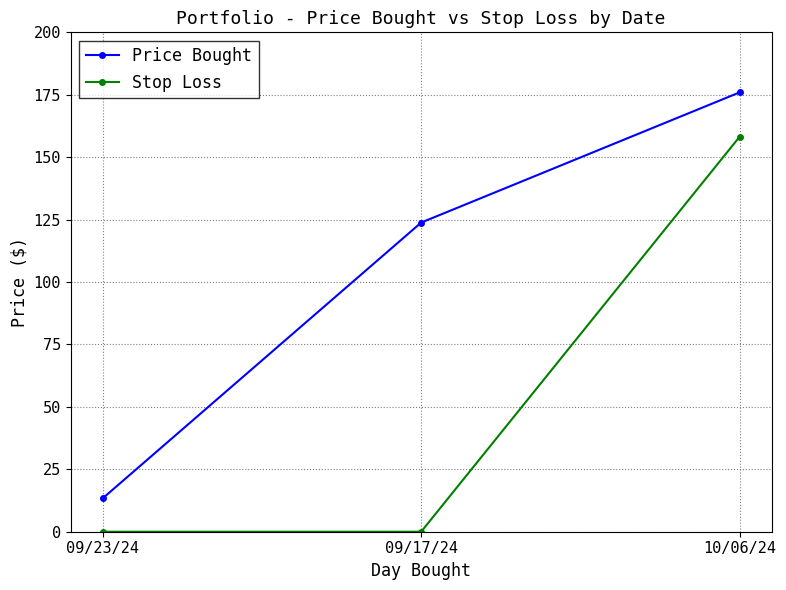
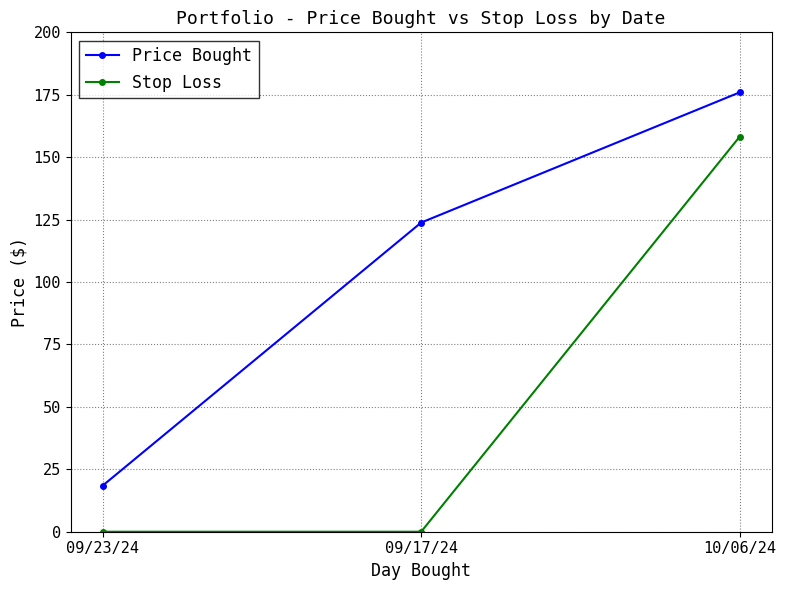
  {
    "Price Bought": {
-     "09/23/24": 13,
+     "09/23/24": 18,
      "09/17/24": 124,
      "10/06/24": 176
    },
    "Stop Loss": {
      "09/23/24": 0,
      "09/17/24": 0,
      "10/06/24": 158
    }
  }
